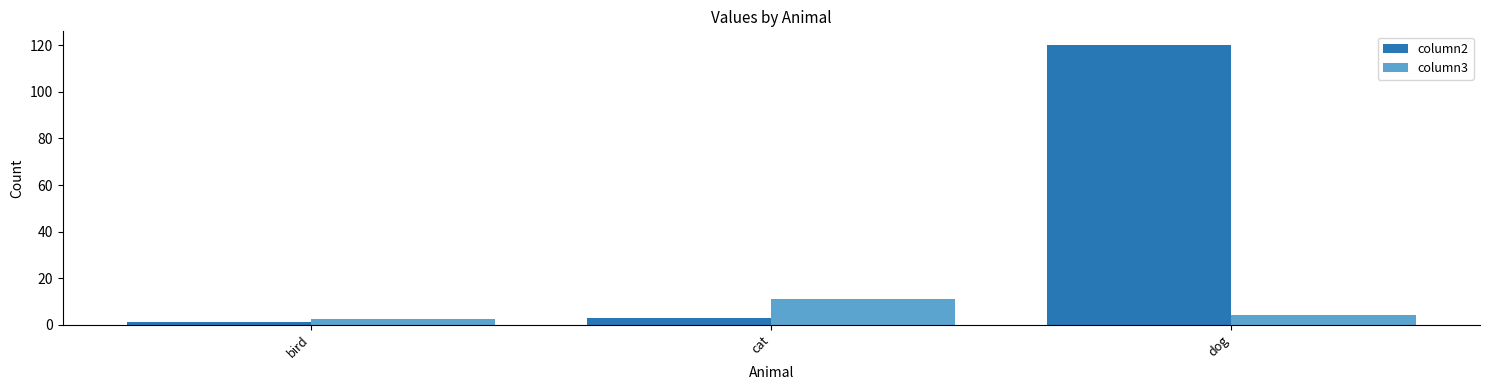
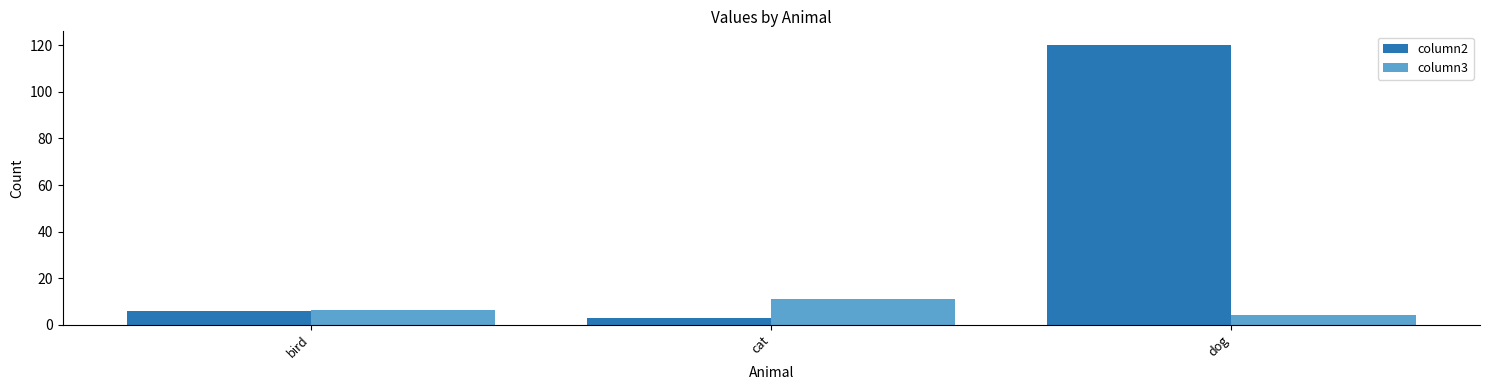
  {
    "column2": {
-     "bird": 1,
+     "bird": 6,
      "cat": 3,
      "dog": 120
    },
    "column3": {
-     "bird": 2,
+     "bird": 6,
      "cat": 11,
      "dog": 4
    }
  }
